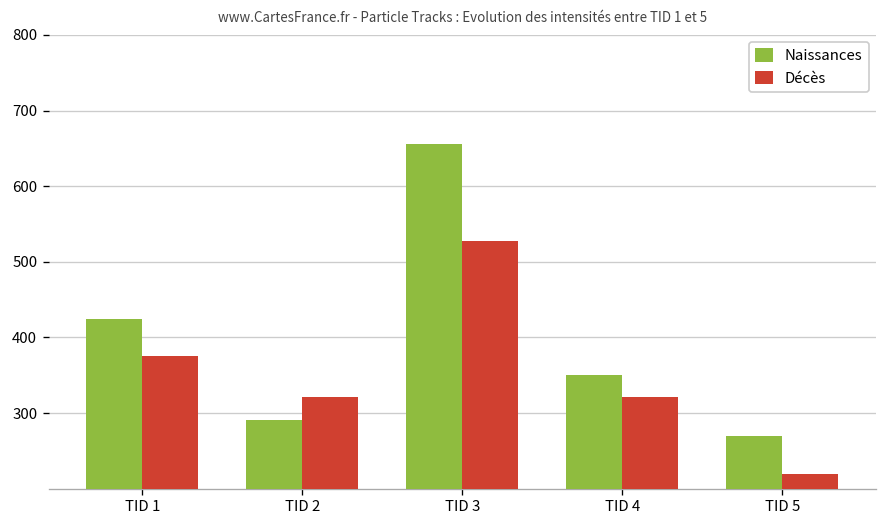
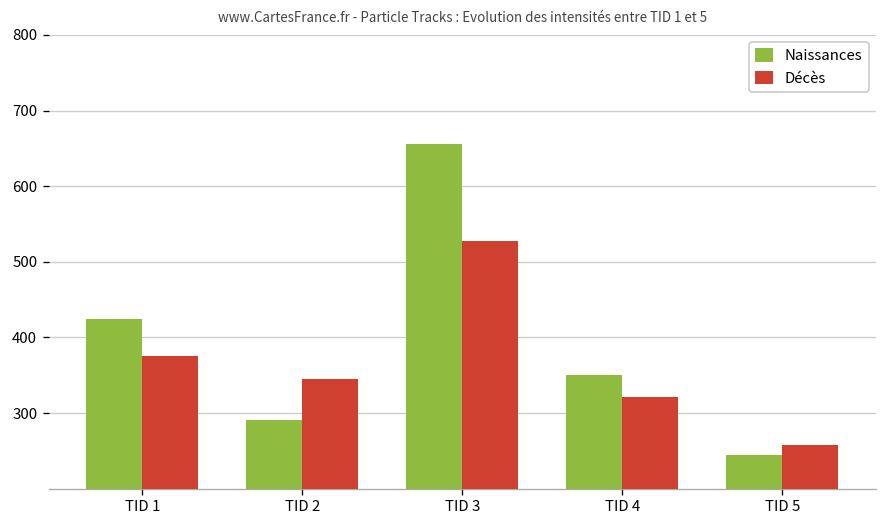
  {
    "Naissances": {
      "TID 1": 430,
      "TID 2": 290,
      "TID 3": 660,
      "TID 4": 350,
-     "TID 5": 270
+     "TID 5": 240
    },
    "Décès": {
      "TID 1": 380,
-     "TID 2": 320,
+     "TID 2": 350,
      "TID 3": 530,
      "TID 4": 320,
-     "TID 5": 220
+     "TID 5": 260
    }
  }
